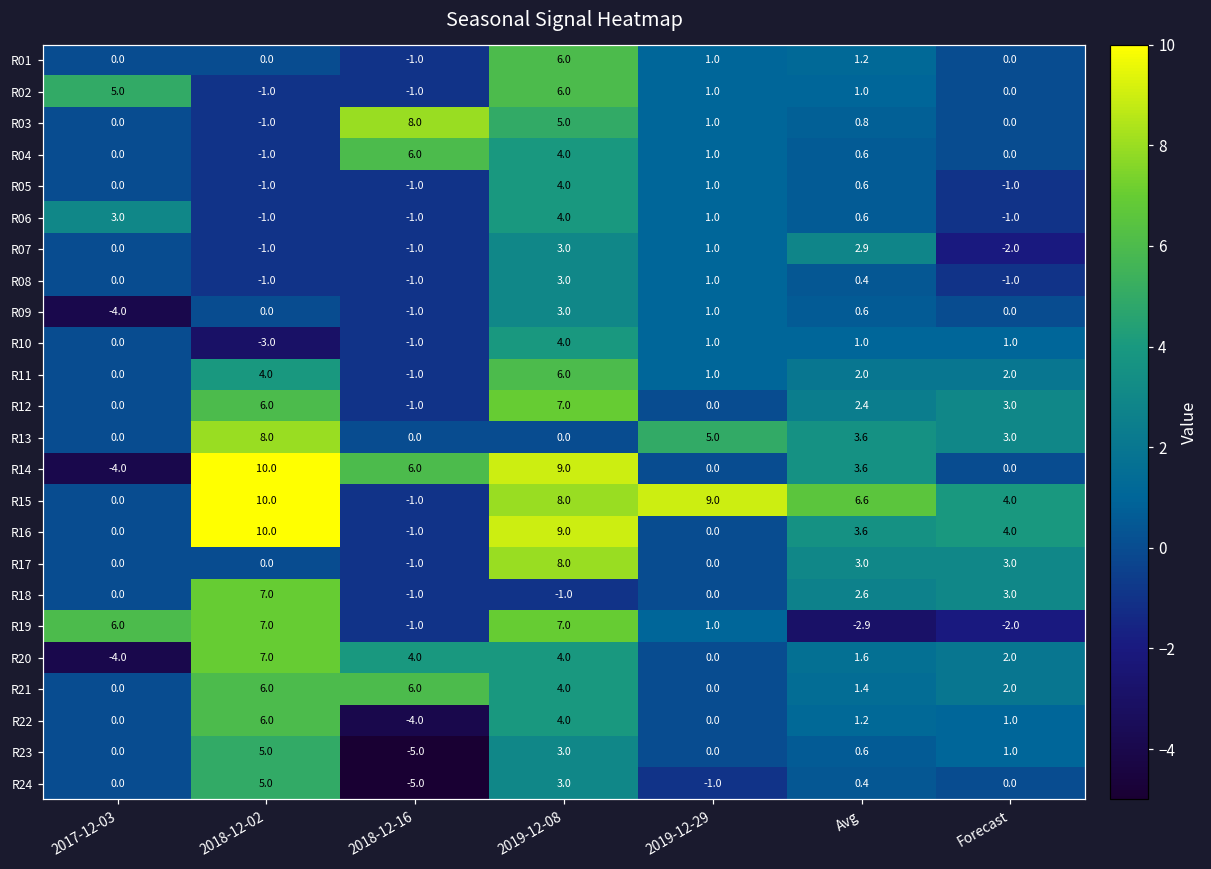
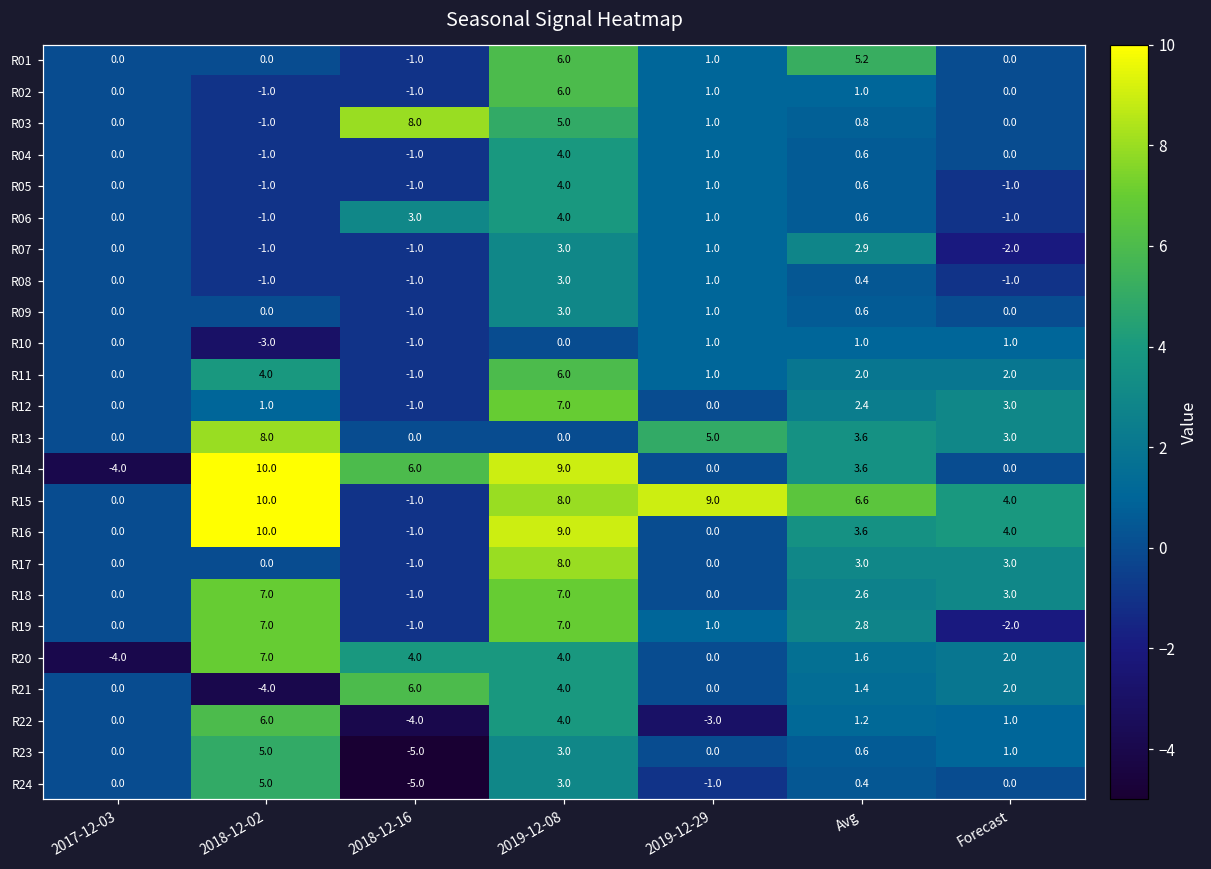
  {
    "R01": {
      "2017-12-03": 0.0,
      "2018-12-02": 0.0,
      "2018-12-16": -1.0,
      "2019-12-08": 6.0,
      "2019-12-29": 1.0,
-     "Avg": 1.2,
+     "Avg": 5.2,
      "Forecast": 0.0
    },
    "R02": {
-     "2017-12-03": 5.0,
+     "2017-12-03": 0.0,
      "2018-12-02": -1.0,
      "2018-12-16": -1.0,
      "2019-12-08": 6.0,
      "2019-12-29": 1.0,
      "Avg": 1.0,
      "Forecast": 0.0
    },
    "R03": {
      "2017-12-03": 0.0,
      "2018-12-02": -1.0,
      "2018-12-16": 8.0,
      "2019-12-08": 5.0,
      "2019-12-29": 1.0,
      "Avg": 0.8,
      "Forecast": 0.0
    },
    "R04": {
      "2017-12-03": 0.0,
      "2018-12-02": -1.0,
-     "2018-12-16": 6.0,
+     "2018-12-16": -1.0,
      "2019-12-08": 4.0,
      "2019-12-29": 1.0,
      "Avg": 0.6,
      "Forecast": 0.0
    },
    "R05": {
      "2017-12-03": 0.0,
      "2018-12-02": -1.0,
      "2018-12-16": -1.0,
      "2019-12-08": 4.0,
      "2019-12-29": 1.0,
      "Avg": 0.6,
      "Forecast": -1.0
    },
    "R06": {
-     "2017-12-03": 3.0,
+     "2017-12-03": 0.0,
      "2018-12-02": -1.0,
-     "2018-12-16": -1.0,
+     "2018-12-16": 3.0,
      "2019-12-08": 4.0,
      "2019-12-29": 1.0,
      "Avg": 0.6,
      "Forecast": -1.0
    },
    "R07": {
      "2017-12-03": 0.0,
      "2018-12-02": -1.0,
      "2018-12-16": -1.0,
      "2019-12-08": 3.0,
      "2019-12-29": 1.0,
      "Avg": 2.9,
      "Forecast": -2.0
    },
    "R08": {
      "2017-12-03": 0.0,
      "2018-12-02": -1.0,
      "2018-12-16": -1.0,
      "2019-12-08": 3.0,
      "2019-12-29": 1.0,
      "Avg": 0.4,
      "Forecast": -1.0
    },
    "R09": {
-     "2017-12-03": -4.0,
+     "2017-12-03": 0.0,
      "2018-12-02": 0.0,
      "2018-12-16": -1.0,
      "2019-12-08": 3.0,
      "2019-12-29": 1.0,
      "Avg": 0.6,
      "Forecast": 0.0
    },
    "R10": {
      "2017-12-03": 0.0,
      "2018-12-02": -3.0,
      "2018-12-16": -1.0,
-     "2019-12-08": 4.0,
+     "2019-12-08": 0.0,
      "2019-12-29": 1.0,
      "Avg": 1.0,
      "Forecast": 1.0
    },
    "R11": {
      "2017-12-03": 0.0,
      "2018-12-02": 4.0,
      "2018-12-16": -1.0,
      "2019-12-08": 6.0,
      "2019-12-29": 1.0,
      "Avg": 2.0,
      "Forecast": 2.0
    },
    "R12": {
      "2017-12-03": 0.0,
-     "2018-12-02": 6.0,
+     "2018-12-02": 1.0,
      "2018-12-16": -1.0,
      "2019-12-08": 7.0,
      "2019-12-29": 0.0,
      "Avg": 2.4,
      "Forecast": 3.0
    },
    "R13": {
      "2017-12-03": 0.0,
      "2018-12-02": 8.0,
      "2018-12-16": 0.0,
      "2019-12-08": 0.0,
      "2019-12-29": 5.0,
      "Avg": 3.6,
      "Forecast": 3.0
    },
    "R14": {
      "2017-12-03": -4.0,
      "2018-12-02": 10.0,
      "2018-12-16": 6.0,
      "2019-12-08": 9.0,
      "2019-12-29": 0.0,
      "Avg": 3.6,
      "Forecast": 0.0
    },
    "R15": {
      "2017-12-03": 0.0,
      "2018-12-02": 10.0,
      "2018-12-16": -1.0,
      "2019-12-08": 8.0,
      "2019-12-29": 9.0,
      "Avg": 6.6,
      "Forecast": 4.0
    },
    "R16": {
      "2017-12-03": 0.0,
      "2018-12-02": 10.0,
      "2018-12-16": -1.0,
      "2019-12-08": 9.0,
      "2019-12-29": 0.0,
      "Avg": 3.6,
      "Forecast": 4.0
    },
    "R17": {
      "2017-12-03": 0.0,
      "2018-12-02": 0.0,
      "2018-12-16": -1.0,
      "2019-12-08": 8.0,
      "2019-12-29": 0.0,
      "Avg": 3.0,
      "Forecast": 3.0
    },
    "R18": {
      "2017-12-03": 0.0,
      "2018-12-02": 7.0,
      "2018-12-16": -1.0,
-     "2019-12-08": -1.0,
+     "2019-12-08": 7.0,
      "2019-12-29": 0.0,
      "Avg": 2.6,
      "Forecast": 3.0
    },
    "R19": {
-     "2017-12-03": 6.0,
+     "2017-12-03": 0.0,
      "2018-12-02": 7.0,
      "2018-12-16": -1.0,
      "2019-12-08": 7.0,
      "2019-12-29": 1.0,
-     "Avg": -2.9,
+     "Avg": 2.8,
      "Forecast": -2.0
    },
    "R20": {
      "2017-12-03": -4.0,
      "2018-12-02": 7.0,
      "2018-12-16": 4.0,
      "2019-12-08": 4.0,
      "2019-12-29": 0.0,
      "Avg": 1.6,
      "Forecast": 2.0
    },
    "R21": {
      "2017-12-03": 0.0,
-     "2018-12-02": 6.0,
+     "2018-12-02": -4.0,
      "2018-12-16": 6.0,
      "2019-12-08": 4.0,
      "2019-12-29": 0.0,
      "Avg": 1.4,
      "Forecast": 2.0
    },
    "R22": {
      "2017-12-03": 0.0,
      "2018-12-02": 6.0,
      "2018-12-16": -4.0,
      "2019-12-08": 4.0,
-     "2019-12-29": 0.0,
+     "2019-12-29": -3.0,
      "Avg": 1.2,
      "Forecast": 1.0
    },
    "R23": {
      "2017-12-03": 0.0,
      "2018-12-02": 5.0,
      "2018-12-16": -5.0,
      "2019-12-08": 3.0,
      "2019-12-29": 0.0,
      "Avg": 0.6,
      "Forecast": 1.0
    },
    "R24": {
      "2017-12-03": 0.0,
      "2018-12-02": 5.0,
      "2018-12-16": -5.0,
      "2019-12-08": 3.0,
      "2019-12-29": -1.0,
      "Avg": 0.4,
      "Forecast": 0.0
    }
  }
